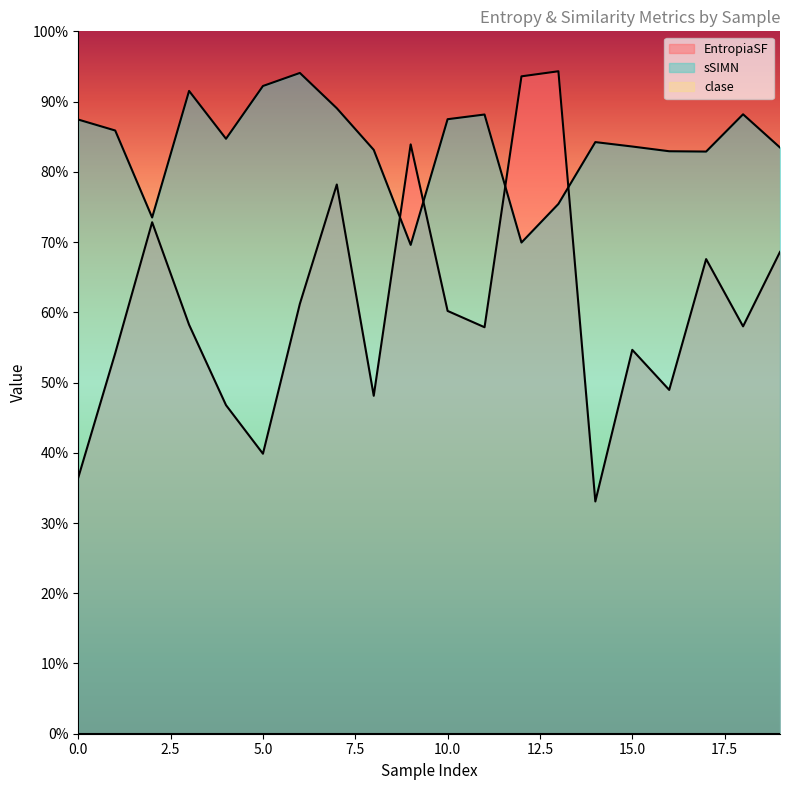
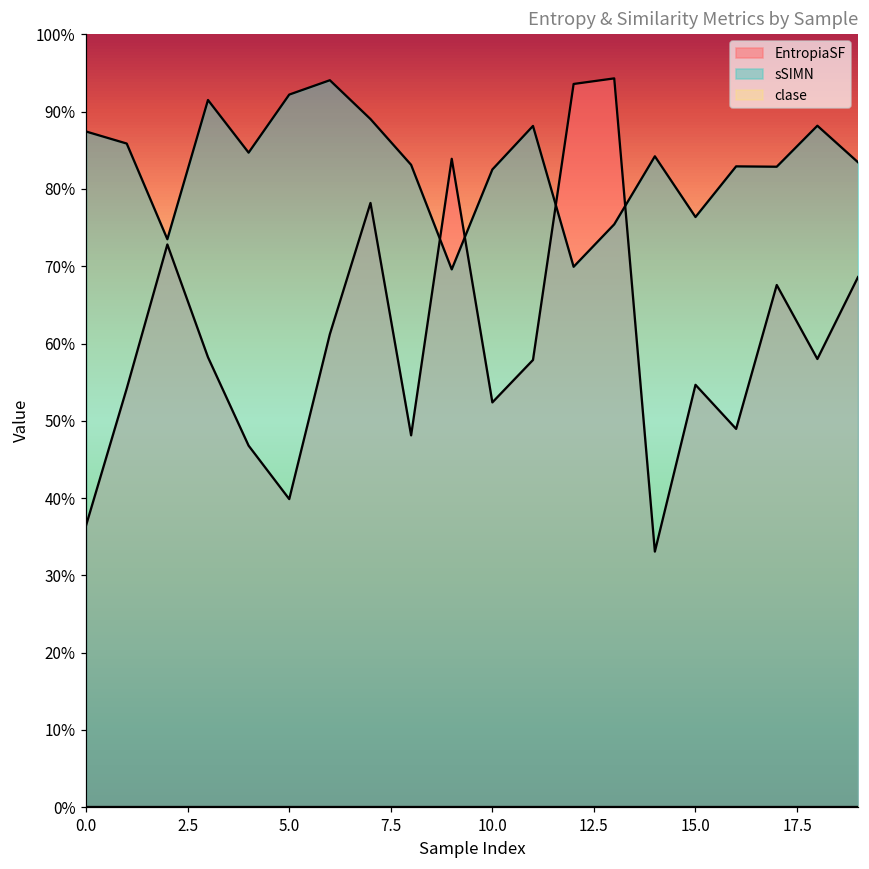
  {
    "EntropiaSF": {
      "0.0": "36%",
      "5.0": "40%",
-     "10.0": "60%",
+     "10.0": "52%",
      "15.0": "55%"
    },
    "sSIMN": {
      "0.0": "87%",
      "5.0": "92%",
-     "10.0": "87%",
-     "15.0": "84%"
+     "10.0": "83%",
+     "15.0": "76%"
    },
    "clase": {
      "0.0": "0%",
      "5.0": "0%",
      "10.0": "0%",
      "15.0": "0%"
    }
  }
